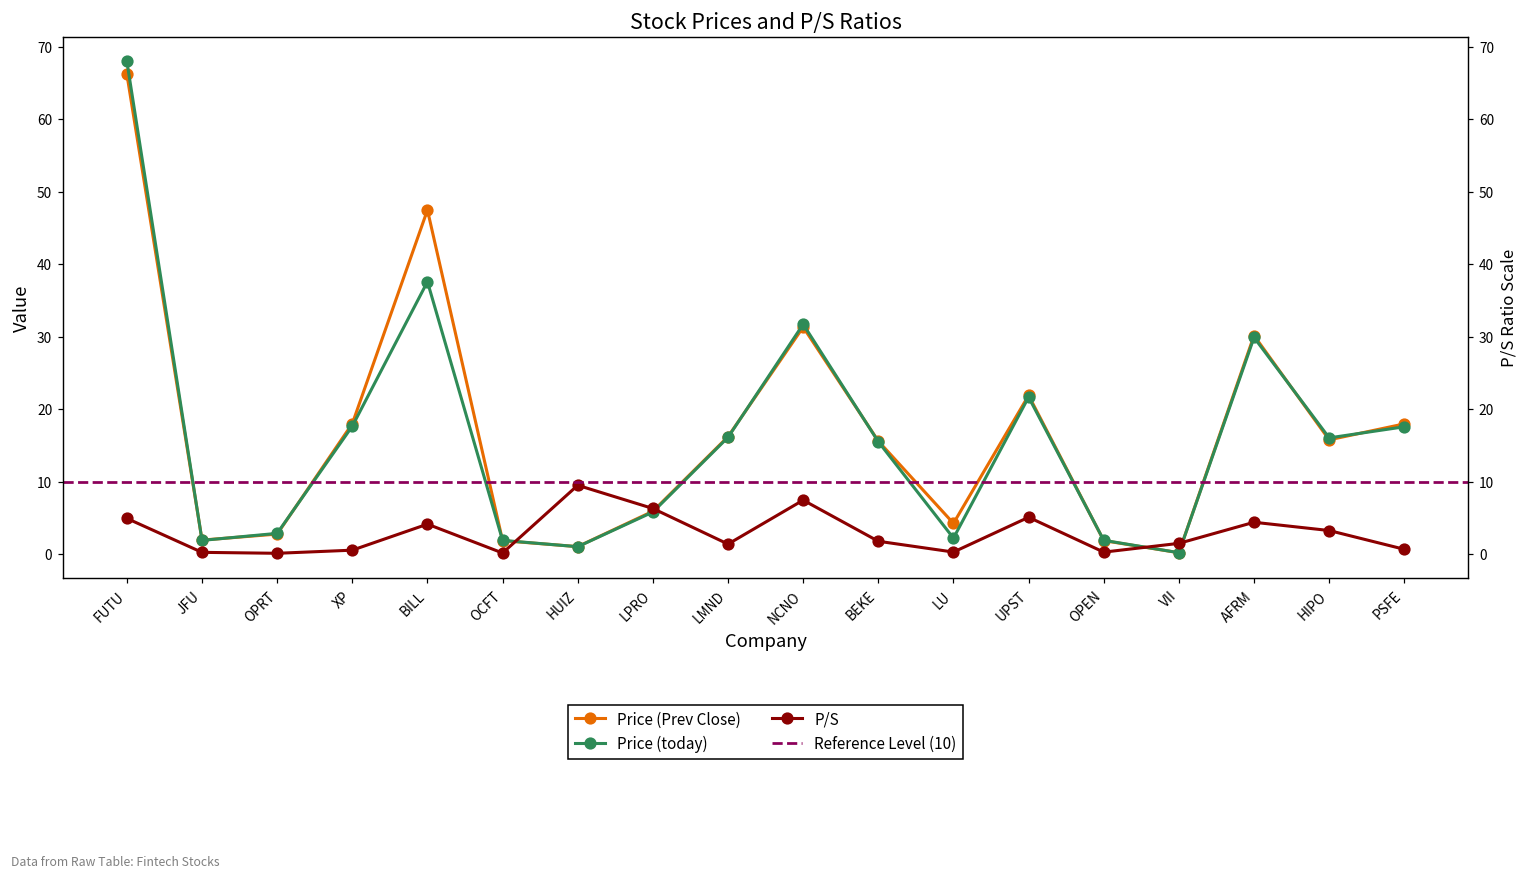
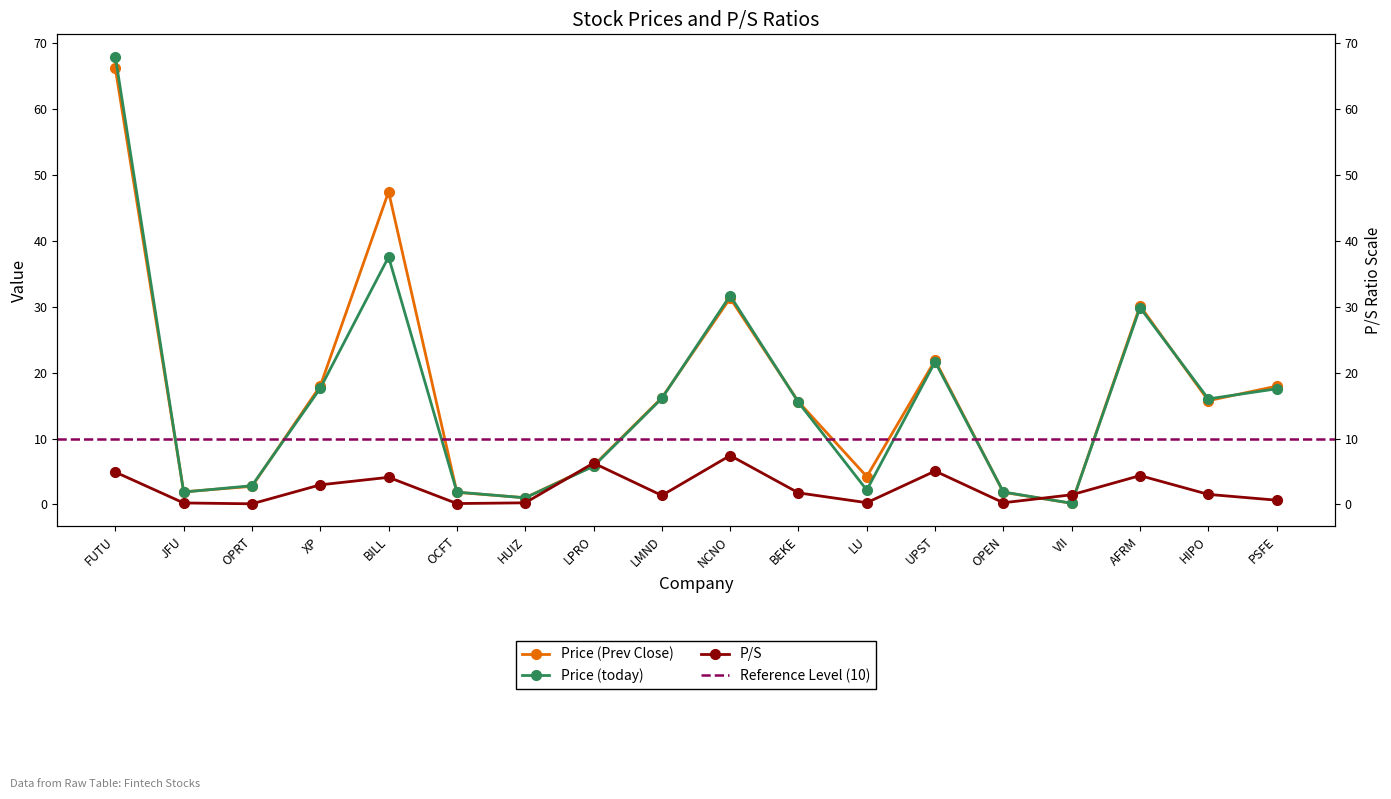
  {
    "Price (Prev Close)": {
      "FUTU": 66,
      "BILL": 47,
      "NCNO": 31,
      "LU": 4,
      "PSFE": 18
    },
    "Price (today)": {
      "FUTU": 68,
      "BILL": 38,
      "NCNO": 32,
      "LU": 2,
      "PSFE": 18
    },
    "P/S": {
      "FUTU": 5,
      "JFU": 0,
      "OPRT": 0,
-     "XP": 1,
+     "XP": 3,
      "BILL": 4,
      "OCFT": 0,
-     "HUIZ": 9,
+     "HUIZ": 0,
      "LMND": 1,
      "NCNO": 7,
      "BEKE": 2,
      "LU": 0,
      "UPST": 5,
      "OPEN": 0,
      "VII": 1,
      "AFRM": 4,
-     "HIPO": 3,
+     "HIPO": 2,
      "PSFE": 1
    }
  }
